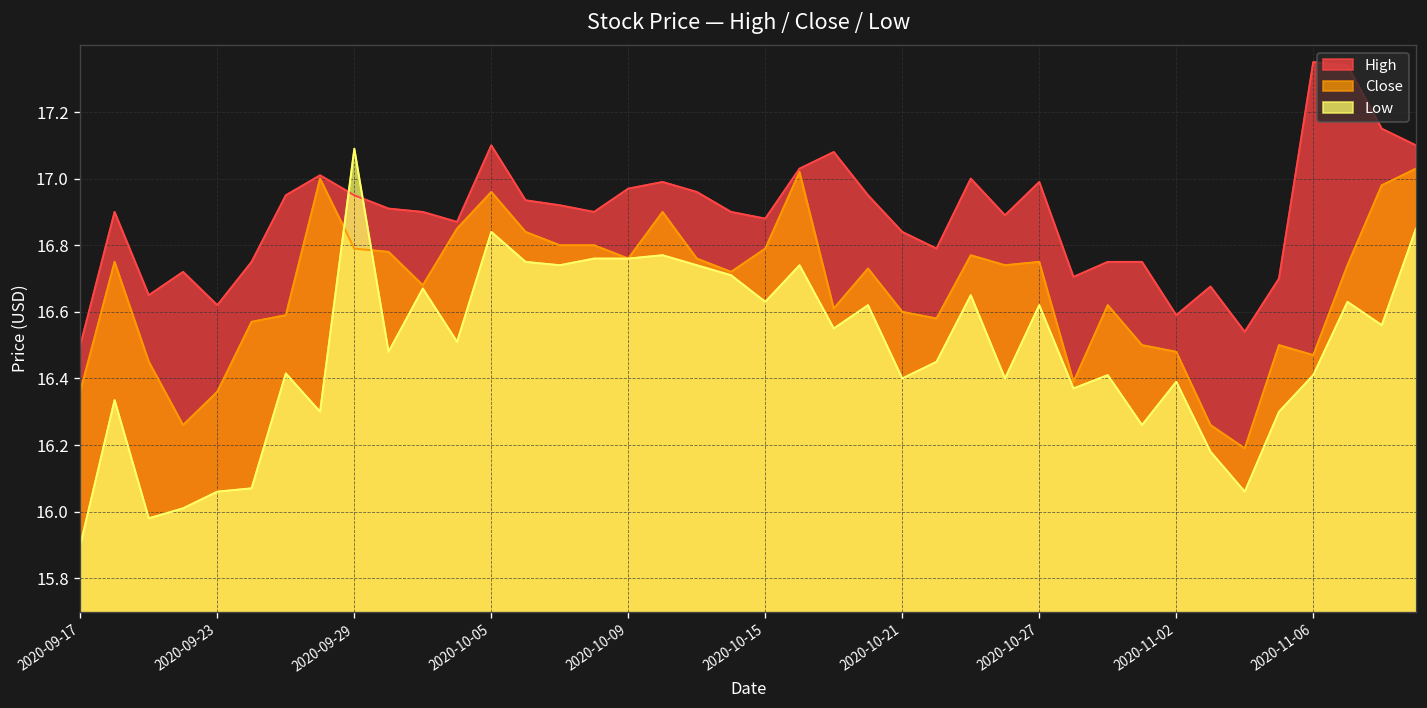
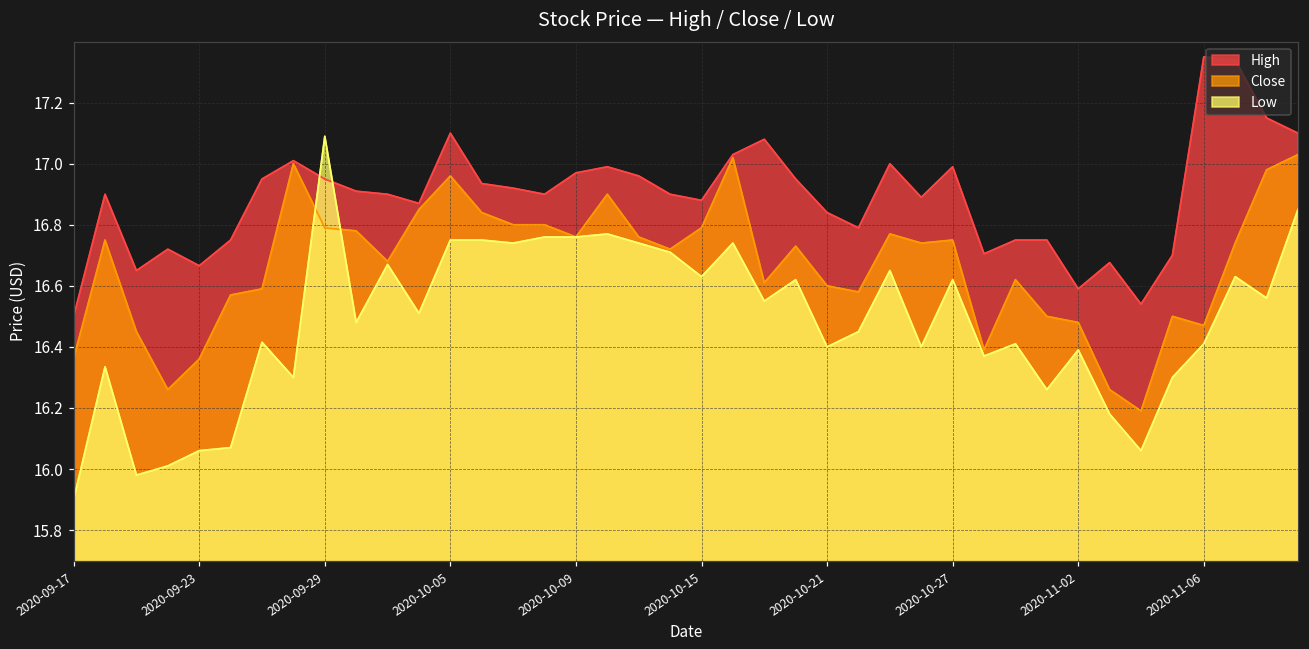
  {
    "High": {
      "2020-09-17": 16.50,
-     "2020-09-23": 16.62,
+     "2020-09-23": 16.67,
      "2020-09-29": 16.95,
      "2020-10-05": 17.10,
      "2020-10-09": 16.97,
      "2020-10-15": 16.88,
      "2020-10-21": 16.84,
      "2020-10-27": 16.99,
      "2020-11-02": 16.59,
      "2020-11-06": 17.35
    },
    "Close": {
      "2020-09-17": 16.36,
      "2020-09-23": 16.36,
      "2020-09-29": 16.79,
      "2020-10-05": 16.96,
      "2020-10-15": 16.79,
      "2020-10-21": 16.60,
      "2020-10-27": 16.75,
      "2020-11-02": 16.48,
      "2020-11-06": 16.47
    },
    "Low": {
      "2020-09-17": 15.90,
      "2020-09-23": 16.06,
      "2020-09-29": 17.09,
-     "2020-10-05": 16.84,
+     "2020-10-05": 16.75,
      "2020-10-15": 16.63,
      "2020-10-21": 16.40,
      "2020-10-27": 16.62,
      "2020-11-02": 16.39,
      "2020-11-06": 16.41
    }
  }
